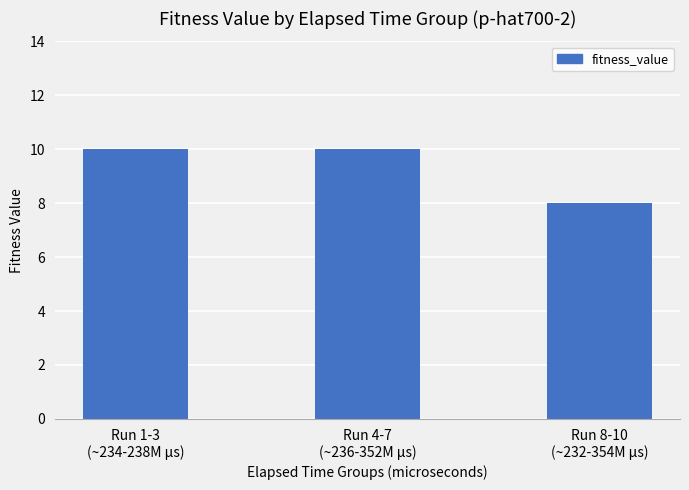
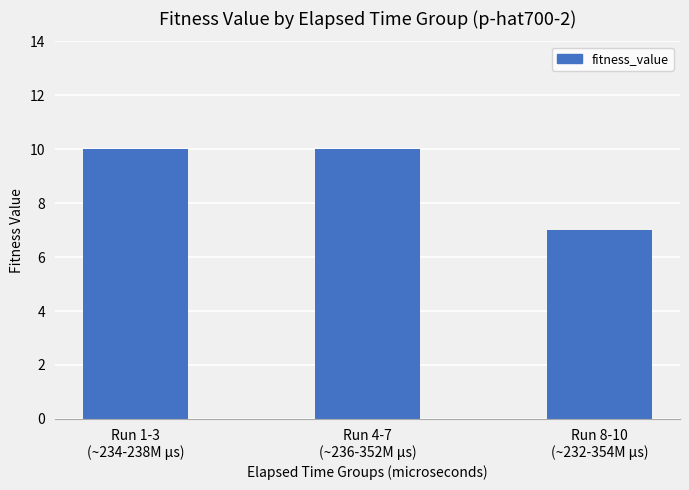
  {
    "Run 1-3 (~234-238M µs)": 10,
    "Run 4-7 (~236-352M µs)": 10,
-   "Run 8-10 (~232-354M µs)": 8
+   "Run 8-10 (~232-354M µs)": 7
  }
